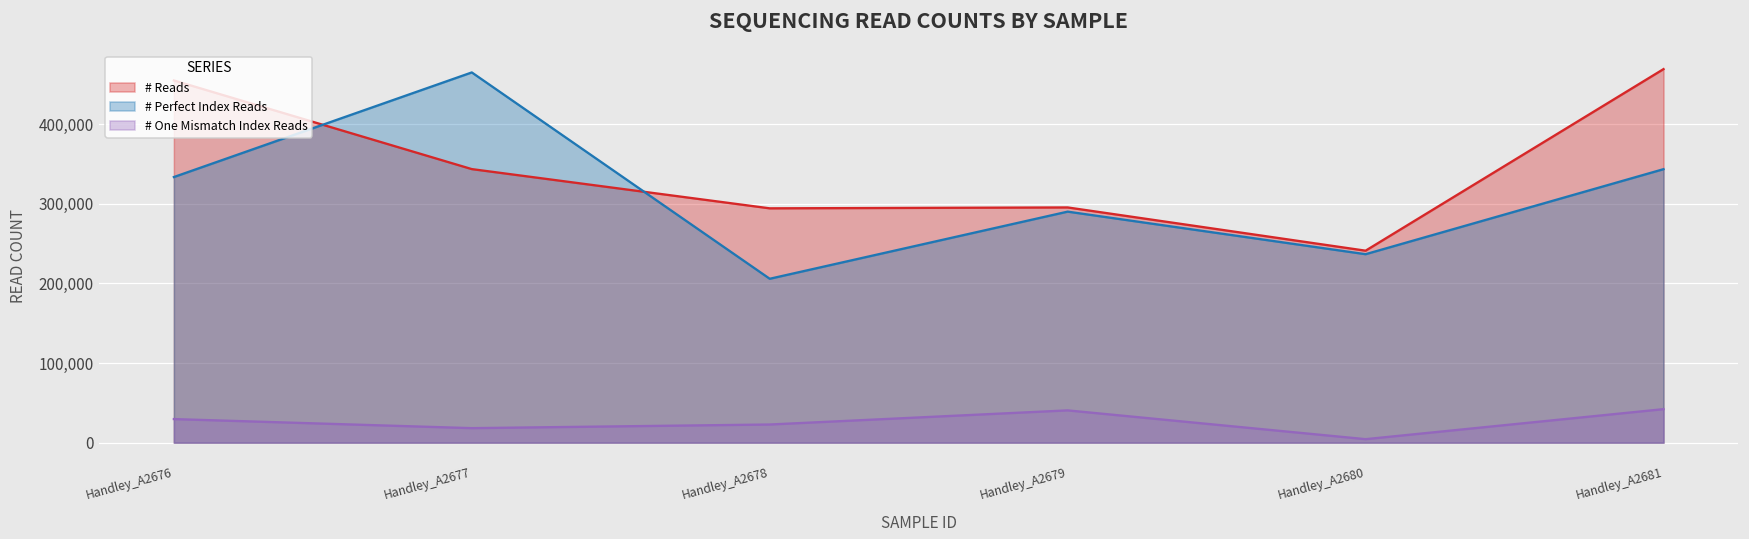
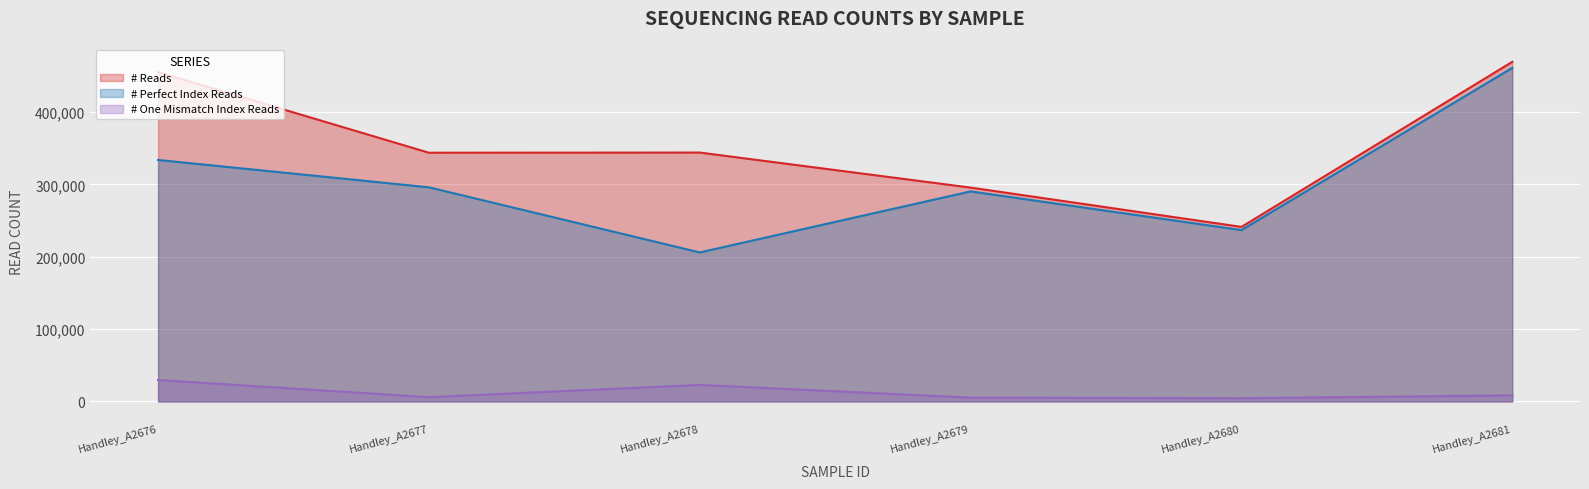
  {
    "# Reads": {
      "Handley_A2677": "340,000",
-     "Handley_A2678": "290,000",
+     "Handley_A2678": "340,000",
      "Handley_A2679": "300,000",
      "Handley_A2680": "240,000",
      "Handley_A2681": "470,000"
    },
    "# Perfect Index Reads": {
      "Handley_A2676": "330,000",
-     "Handley_A2677": "470,000",
+     "Handley_A2677": "300,000",
      "Handley_A2678": "210,000",
      "Handley_A2679": "290,000",
      "Handley_A2680": "240,000",
-     "Handley_A2681": "340,000"
+     "Handley_A2681": "460,000"
    },
    "# One Mismatch Index Reads": {
      "Handley_A2676": "30,000",
-     "Handley_A2677": "20,000",
+     "Handley_A2677": "10,000",
      "Handley_A2678": "20,000",
-     "Handley_A2679": "40,000",
+     "Handley_A2679": "10,000",
      "Handley_A2680": "0",
-     "Handley_A2681": "40,000"
+     "Handley_A2681": "10,000"
    }
  }
